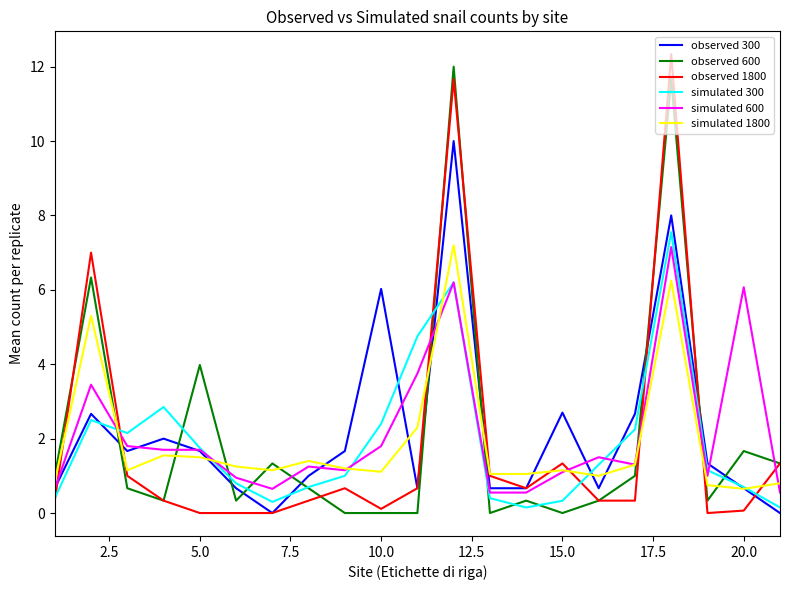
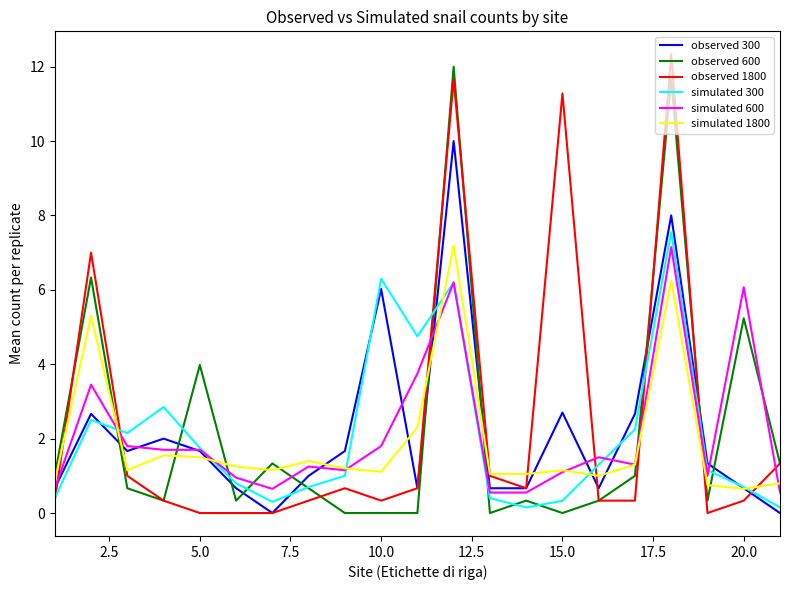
  {
    "observed 300": {
      "10.0": 6.0,
      "15.0": 2.7
    },
    "observed 600": {
      "5.0": 4.0,
      "10.0": 0.0,
      "15.0": 0.0,
-     "20.0": 1.7
+     "20.0": 5.2
    },
    "observed 1800": {
      "5.0": 0.0,
-     "10.0": 0.1,
-     "15.0": 1.3,
-     "20.0": 0.1
+     "10.0": 0.3,
+     "15.0": 11.3,
+     "20.0": 0.3
    },
    "simulated 300": {
-     "10.0": 2.4,
+     "10.0": 6.3,
      "15.0": 0.3
    },
    "simulated 600": {
      "10.0": 1.8,
      "20.0": 6.1
    },
    "simulated 1800": {
      "5.0": 1.5,
      "10.0": 1.1
    }
  }
